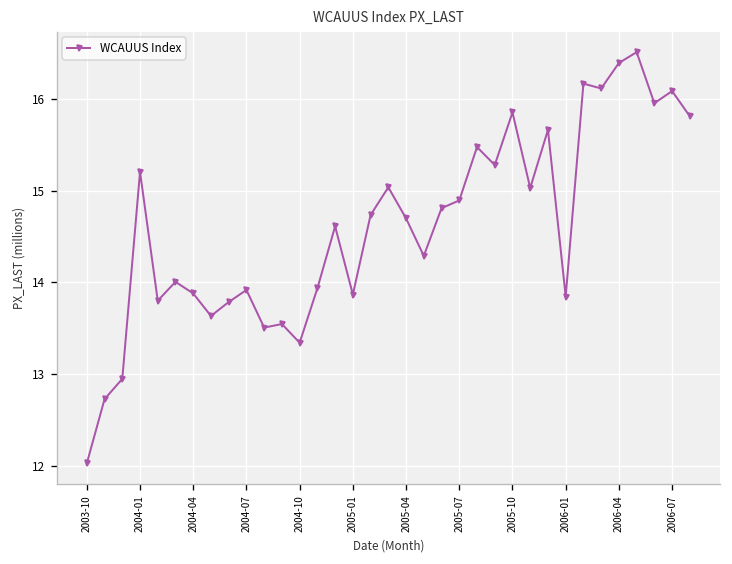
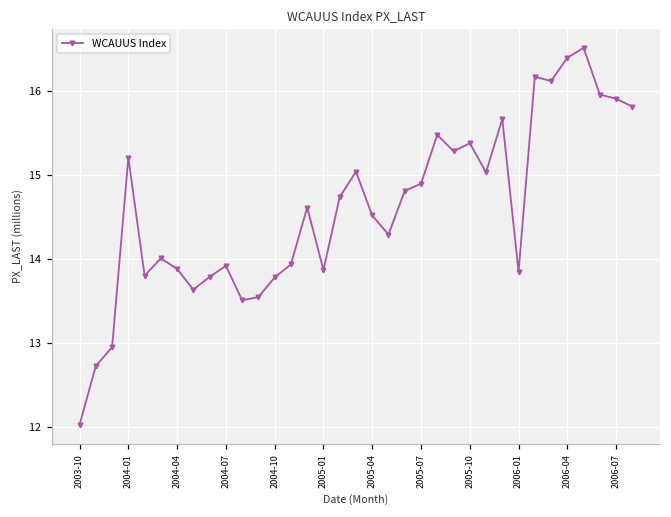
  {
    "2003-10": 12.0,
    "2004-01": 15.2,
    "2004-04": 13.9,
    "2004-07": 13.9,
-   "2004-10": 13.3,
+   "2004-10": 13.8,
    "2005-01": 13.9,
-   "2005-04": 14.7,
+   "2005-04": 14.5,
    "2005-07": 14.9,
-   "2005-10": 15.9,
+   "2005-10": 15.4,
    "2006-01": 13.8,
    "2006-04": 16.4,
-   "2006-07": 16.1
+   "2006-07": 15.9
  }
